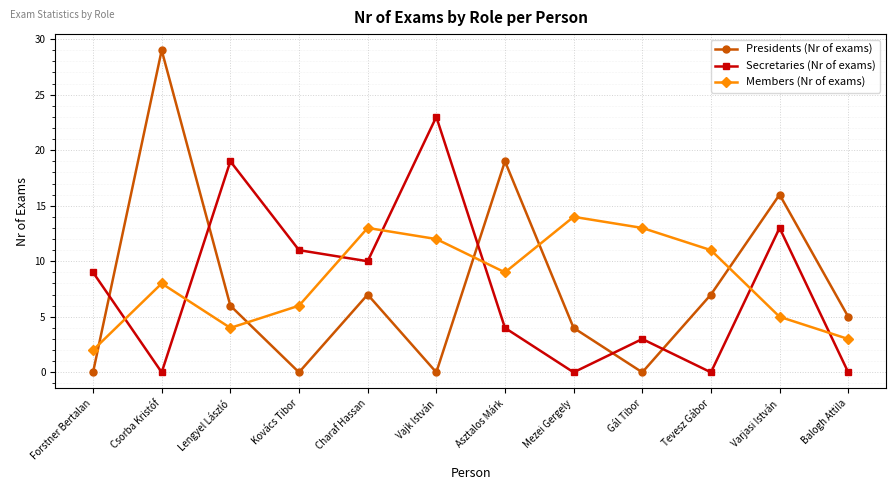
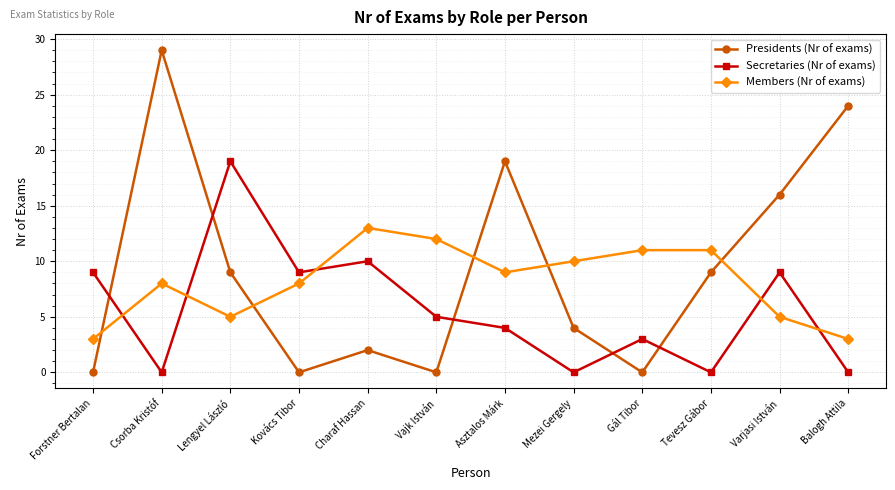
  {
    "Presidents (Nr of exams)": {
      "Forstner Bertalan": 0,
      "Csorba Kristóf": 29,
-     "Lengyel László": 6,
+     "Lengyel László": 9,
      "Kovács Tibor": 0,
-     "Charaf Hassan": 7,
+     "Charaf Hassan": 2,
      "Vajk István": 0,
      "Asztalos Márk": 19,
      "Mezei Gergely": 4,
      "Gál Tibor": 0,
-     "Tevesz Gábor": 7,
+     "Tevesz Gábor": 9,
      "Varjasi István": 16,
-     "Balogh Attila": 5
+     "Balogh Attila": 24
    },
    "Secretaries (Nr of exams)": {
      "Forstner Bertalan": 9,
      "Csorba Kristóf": 0,
      "Lengyel László": 19,
-     "Kovács Tibor": 11,
+     "Kovács Tibor": 9,
      "Charaf Hassan": 10,
-     "Vajk István": 23,
+     "Vajk István": 5,
      "Asztalos Márk": 4,
      "Mezei Gergely": 0,
      "Gál Tibor": 3,
      "Tevesz Gábor": 0,
-     "Varjasi István": 13,
+     "Varjasi István": 9,
      "Balogh Attila": 0
    },
    "Members (Nr of exams)": {
-     "Forstner Bertalan": 2,
+     "Forstner Bertalan": 3,
      "Csorba Kristóf": 8,
-     "Lengyel László": 4,
-     "Kovács Tibor": 6,
+     "Lengyel László": 5,
+     "Kovács Tibor": 8,
      "Charaf Hassan": 13,
      "Vajk István": 12,
      "Asztalos Márk": 9,
-     "Mezei Gergely": 14,
-     "Gál Tibor": 13,
+     "Mezei Gergely": 10,
+     "Gál Tibor": 11,
      "Tevesz Gábor": 11,
      "Varjasi István": 5,
      "Balogh Attila": 3
    }
  }
